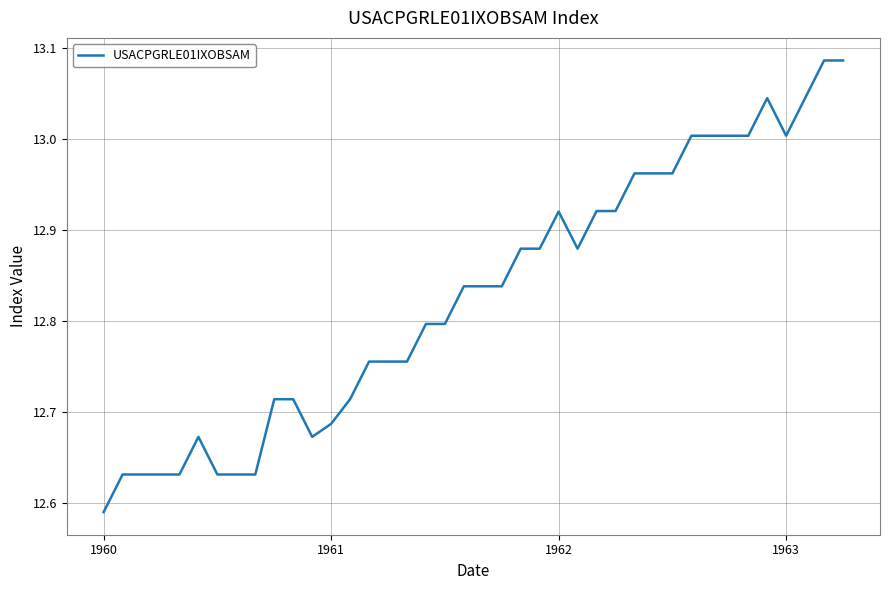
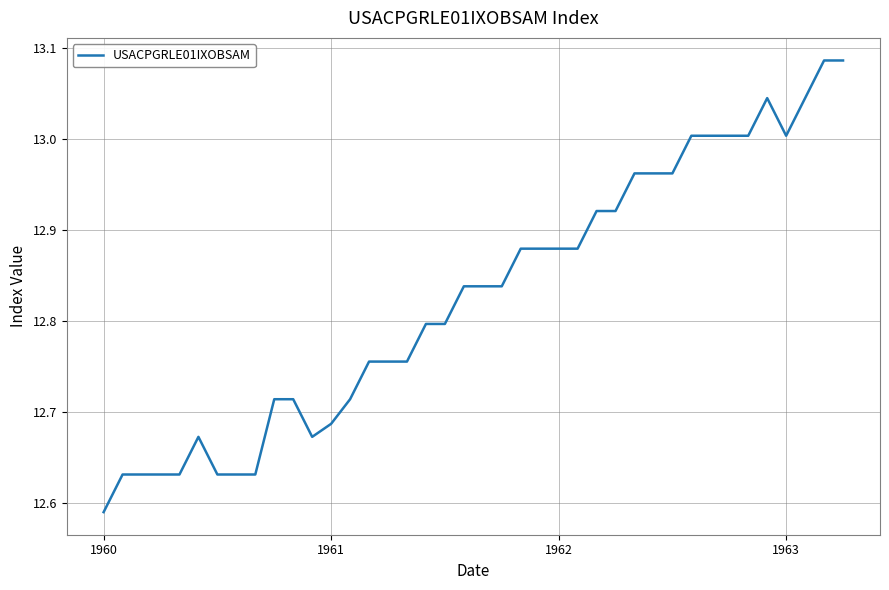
  {
    "1960": 12.59,
    "1961": 12.69,
-   "1962": 12.92,
+   "1962": 12.88,
    "1963": 13.00
  }
